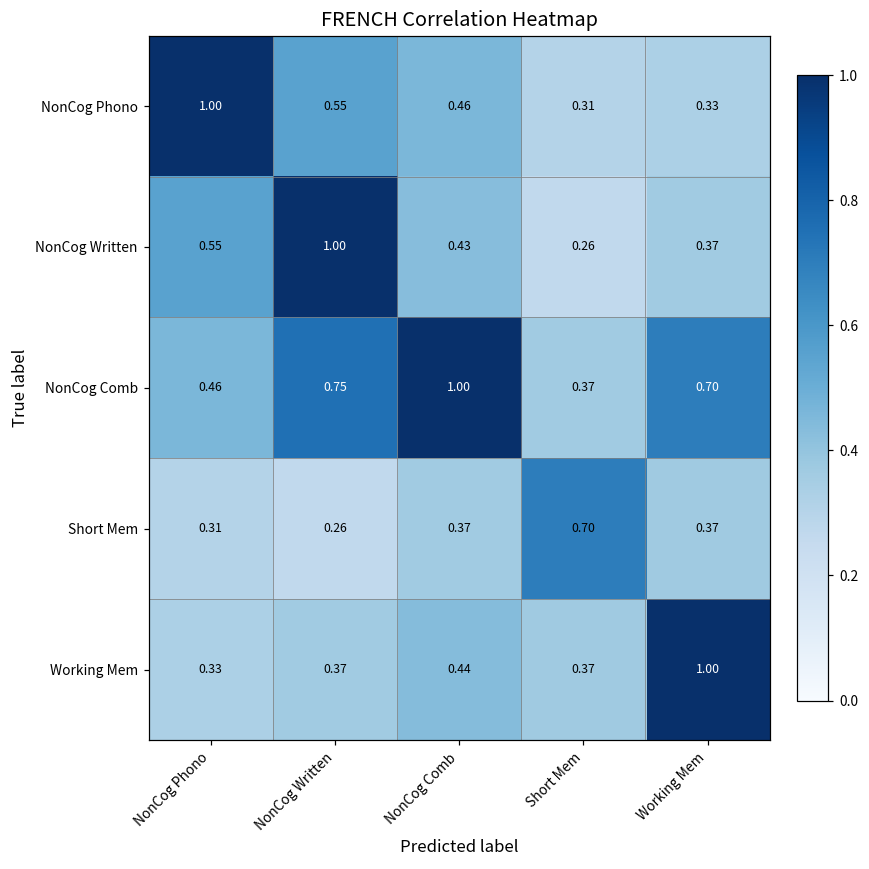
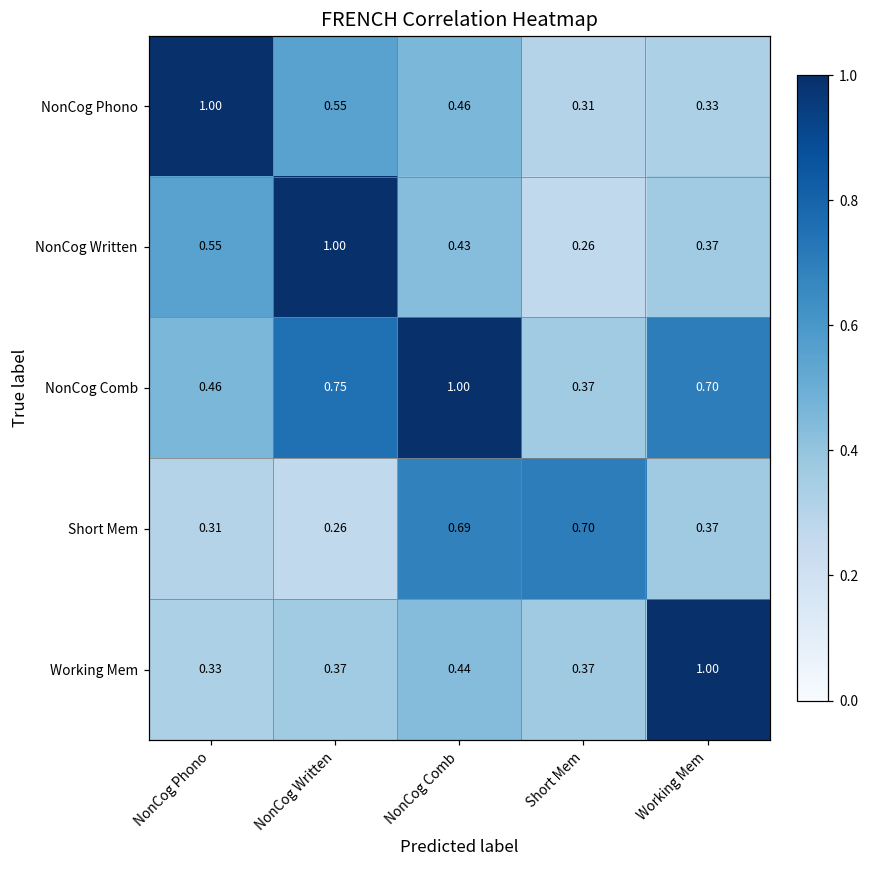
  {
    "NonCog Phono": {
      "NonCog Phono": 1.00,
      "NonCog Written": 0.55,
      "NonCog Comb": 0.46,
      "Short Mem": 0.31,
      "Working Mem": 0.33
    },
    "NonCog Written": {
      "NonCog Phono": 0.55,
      "NonCog Written": 1.00,
      "NonCog Comb": 0.43,
      "Short Mem": 0.26,
      "Working Mem": 0.37
    },
    "NonCog Comb": {
      "NonCog Phono": 0.46,
      "NonCog Written": 0.75,
      "NonCog Comb": 1.00,
      "Short Mem": 0.37,
      "Working Mem": 0.70
    },
    "Short Mem": {
      "NonCog Phono": 0.31,
      "NonCog Written": 0.26,
-     "NonCog Comb": 0.37,
+     "NonCog Comb": 0.69,
      "Short Mem": 0.70,
      "Working Mem": 0.37
    },
    "Working Mem": {
      "NonCog Phono": 0.33,
      "NonCog Written": 0.37,
      "NonCog Comb": 0.44,
      "Short Mem": 0.37,
      "Working Mem": 1.00
    }
  }
